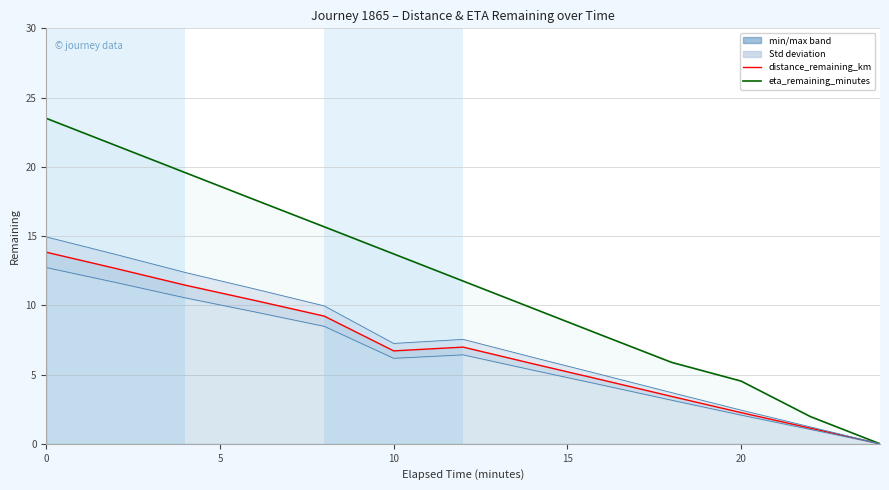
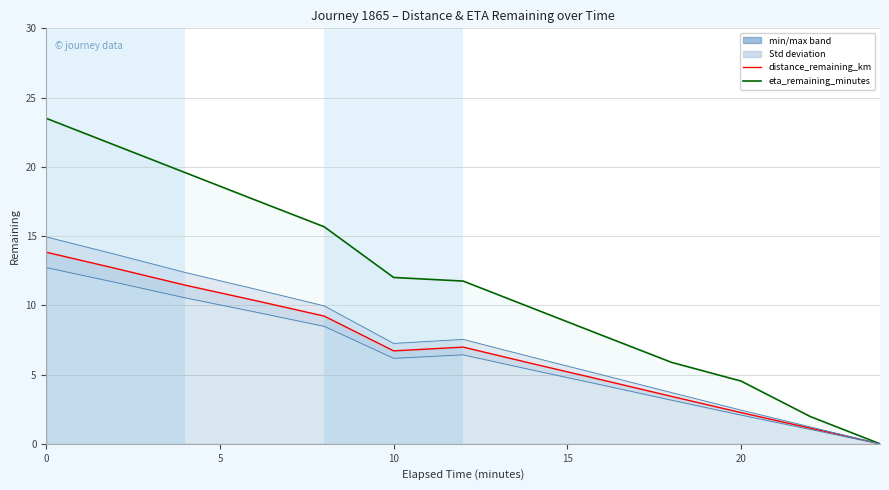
  {
    "distance_remaining_km": {
      "0": 13.8,
      "10": 6.7
    },
    "eta_remaining_minutes": {
      "0": 23.5,
-     "10": 13.7,
+     "10": 12.0,
      "20": 4.5
    }
  }
